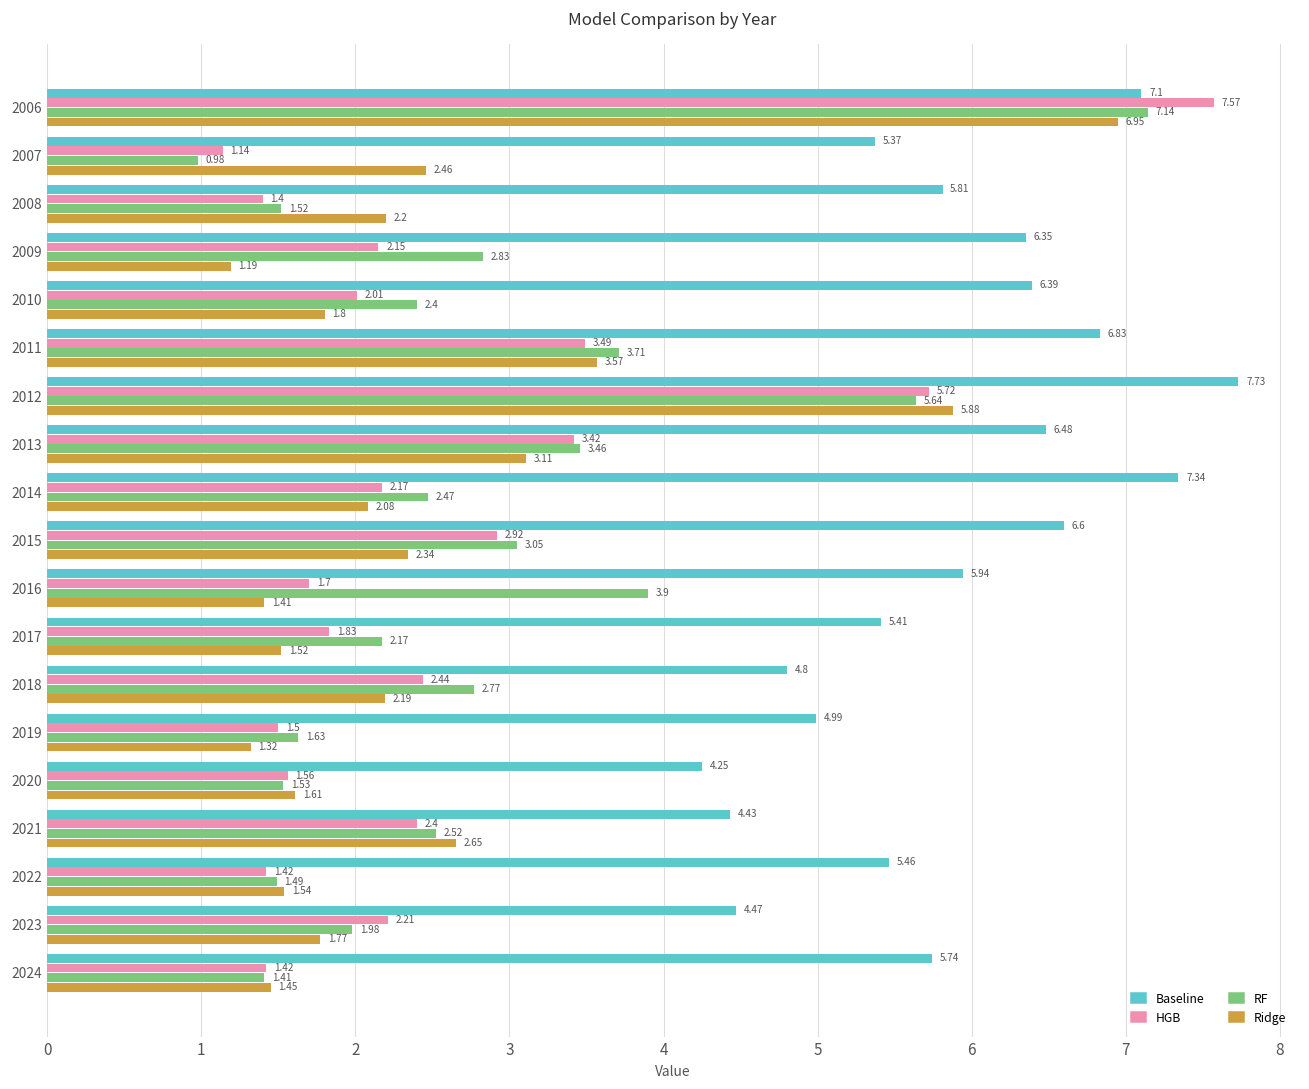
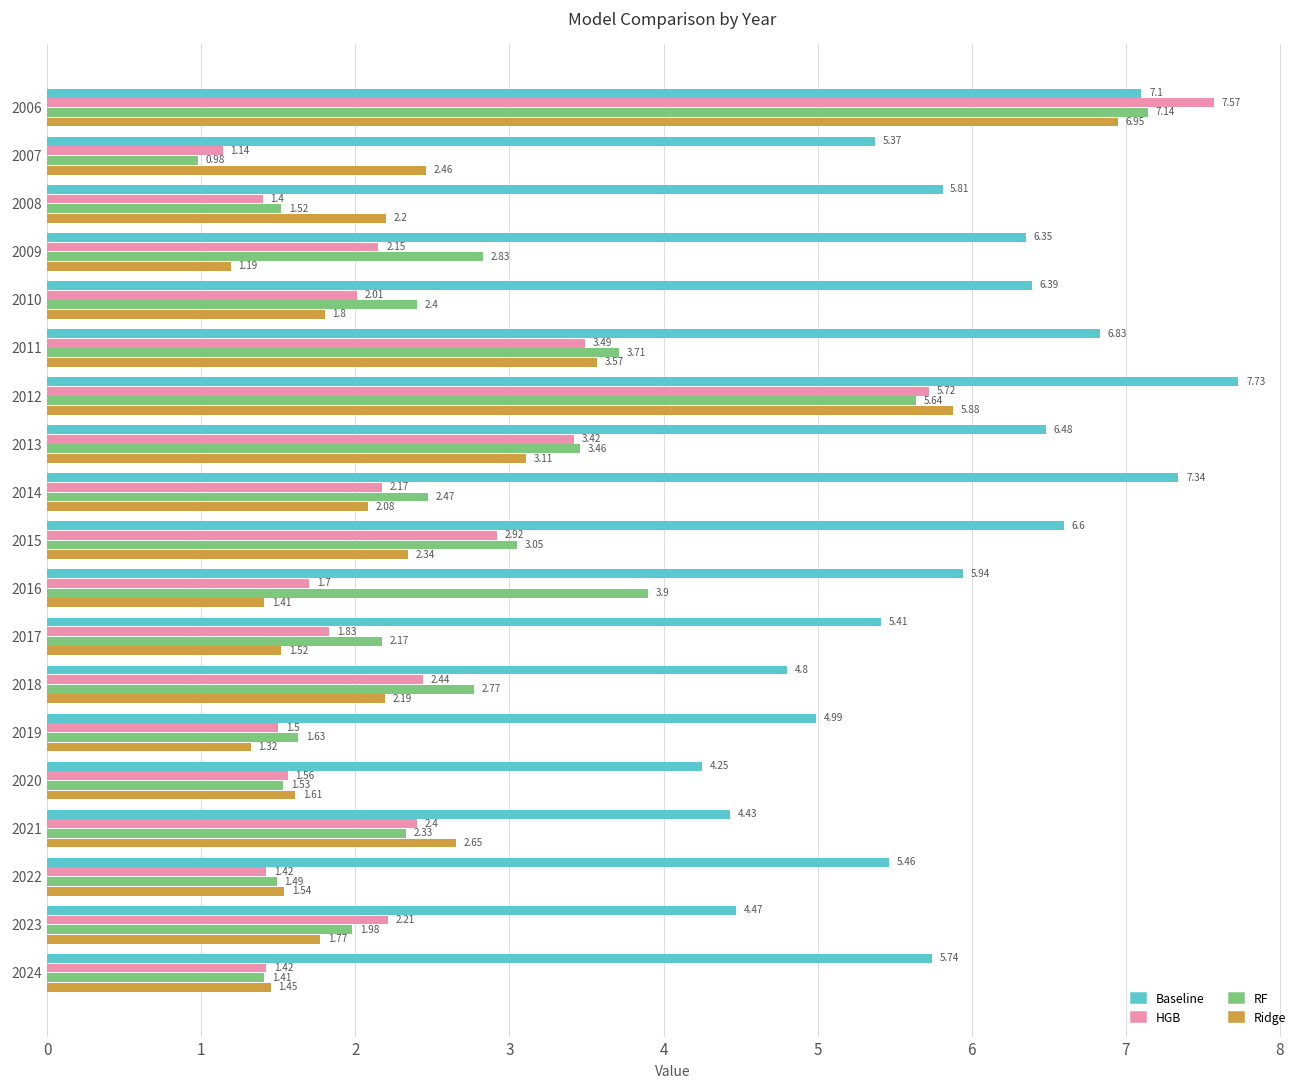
  {
    "Baseline": {
      "2006": 7.1,
      "2007": 5.37,
      "2008": 5.81,
      "2009": 6.35,
      "2010": 6.39,
      "2011": 6.83,
      "2012": 7.73,
      "2013": 6.48,
      "2014": 7.34,
      "2015": 6.6,
      "2016": 5.94,
      "2017": 5.41,
      "2018": 4.8,
      "2019": 4.99,
      "2020": 4.25,
      "2021": 4.43,
      "2022": 5.46,
      "2023": 4.47,
      "2024": 5.74
    },
    "HGB": {
      "2006": 7.57,
      "2007": 1.14,
      "2008": 1.4,
      "2009": 2.15,
      "2010": 2.01,
      "2011": 3.49,
      "2012": 5.72,
      "2013": 3.42,
      "2014": 2.17,
      "2015": 2.92,
      "2016": 1.7,
      "2017": 1.83,
      "2018": 2.44,
      "2019": 1.5,
      "2020": 1.56,
      "2021": 2.4,
      "2022": 1.42,
      "2023": 2.21,
      "2024": 1.42
    },
    "RF": {
      "2006": 7.14,
      "2007": 0.98,
      "2008": 1.52,
      "2009": 2.83,
      "2010": 2.4,
      "2011": 3.71,
      "2012": 5.64,
      "2013": 3.46,
      "2014": 2.47,
      "2015": 3.05,
      "2016": 3.9,
      "2017": 2.17,
      "2018": 2.77,
      "2019": 1.63,
      "2020": 1.53,
-     "2021": 2.52,
+     "2021": 2.33,
      "2022": 1.49,
      "2023": 1.98,
      "2024": 1.41
    },
    "Ridge": {
      "2006": 6.95,
      "2007": 2.46,
      "2008": 2.2,
      "2009": 1.19,
      "2010": 1.8,
      "2011": 3.57,
      "2012": 5.88,
      "2013": 3.11,
      "2014": 2.08,
      "2015": 2.34,
      "2016": 1.41,
      "2017": 1.52,
      "2018": 2.19,
      "2019": 1.32,
      "2020": 1.61,
      "2021": 2.65,
      "2022": 1.54,
      "2023": 1.77,
      "2024": 1.45
    }
  }
